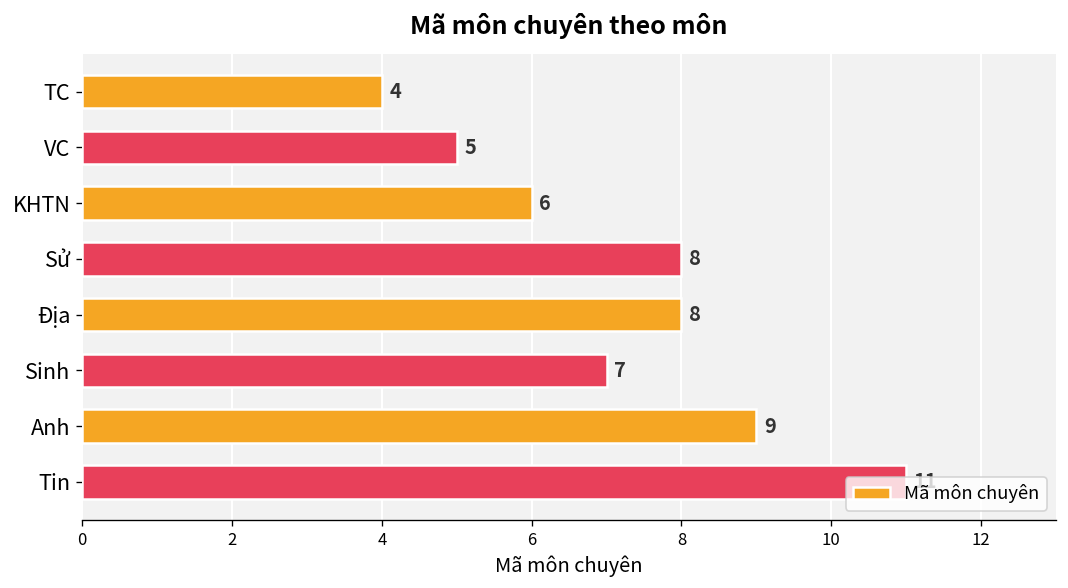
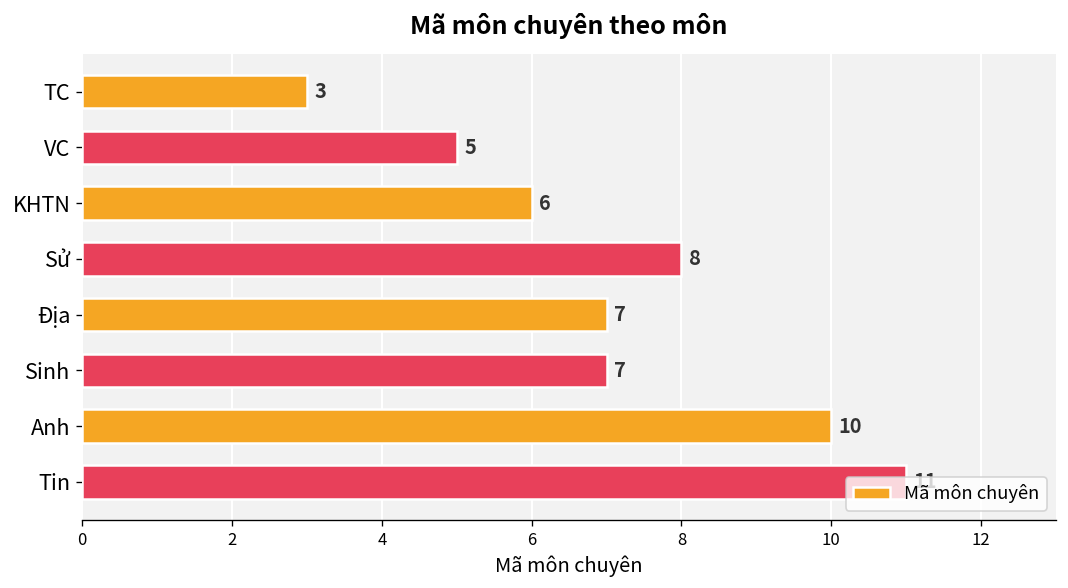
  {
-   "TC": 4,
+   "TC": 3,
    "VC": 5,
    "KHTN": 6,
    "Sử": 8,
-   "Địa": 8,
+   "Địa": 7,
    "Sinh": 7,
-   "Anh": 9
+   "Anh": 10
  }
